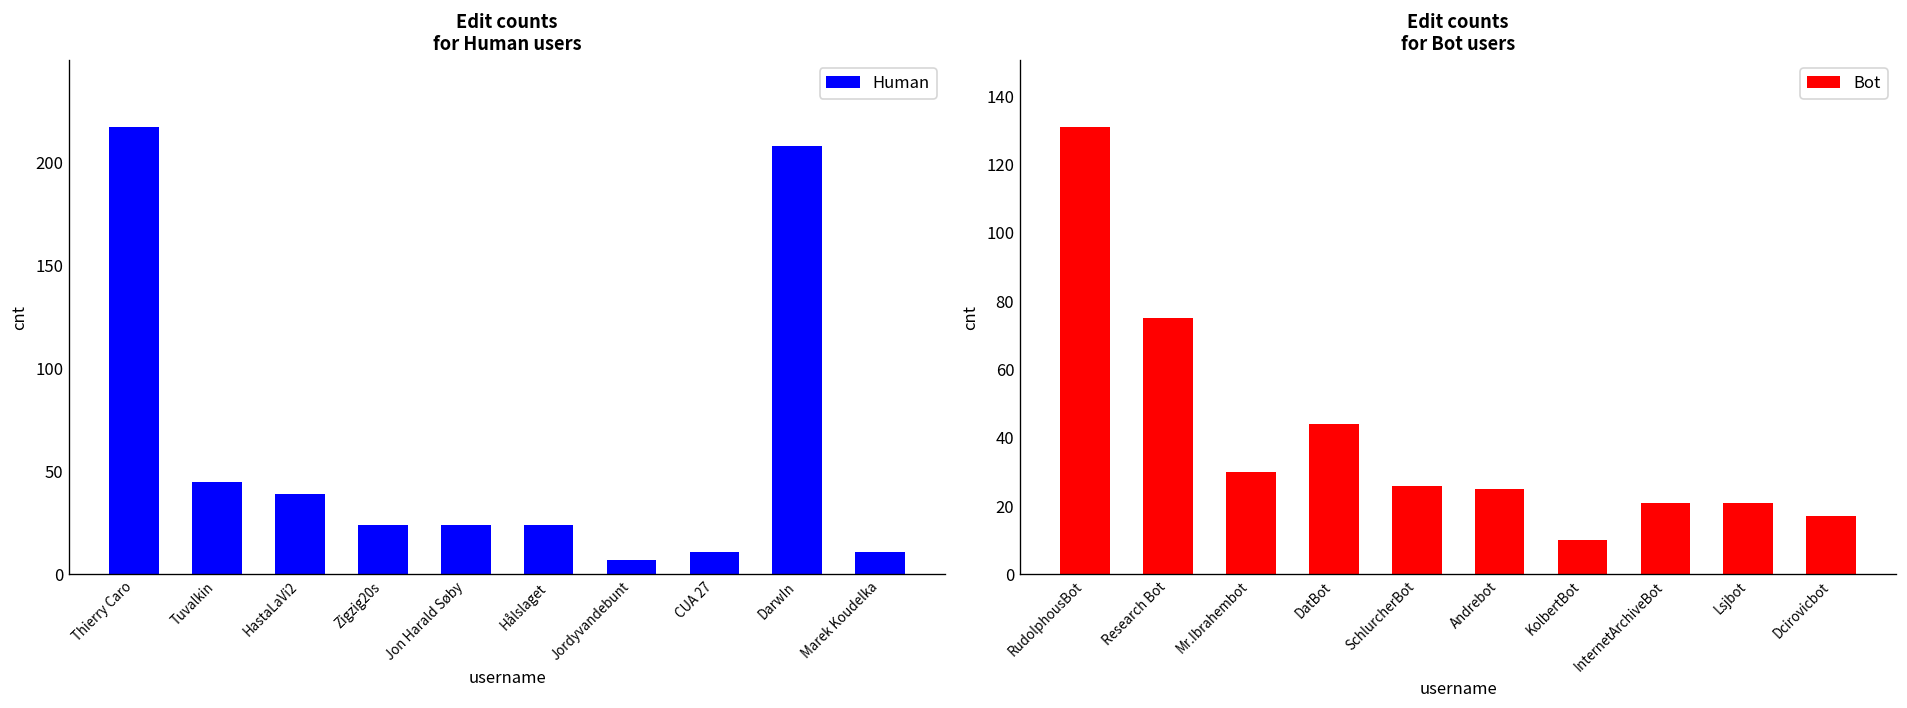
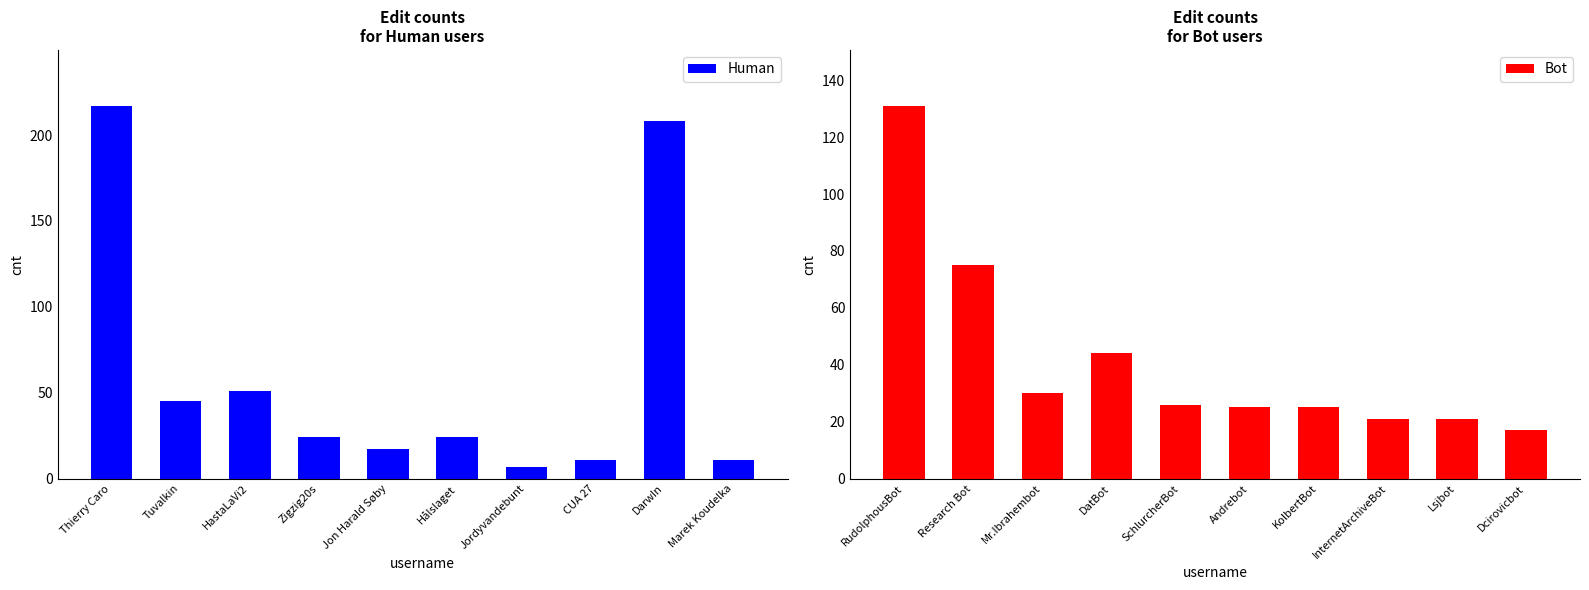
  {
    "Edit counts for Human users": {
      "Thierry Caro": 217,
      "Tuvalkin": 45,
-     "HastaLaVi2": 39,
+     "HastaLaVi2": 51,
      "Zigzig20s": 24,
-     "Jon Harald Søby": 24,
+     "Jon Harald Søby": 17,
      "Hålslaget": 24,
      "Jordyvandebunt": 7,
      "CUA 27": 11,
      "DarwIn": 208,
      "Marek Koudelka": 11
    },
    "Edit counts for Bot users": {
      "RudolphousBot": 131,
      "Research Bot": 75,
      "Mr.Ibrahembot": 30,
      "DatBot": 44,
      "SchlurcherBot": 26,
      "Andrebot": 25,
-     "KolbertBot": 10,
+     "KolbertBot": 25,
      "InternetArchiveBot": 21,
      "Lsjbot": 21,
      "Dcirovicbot": 17
    }
  }
